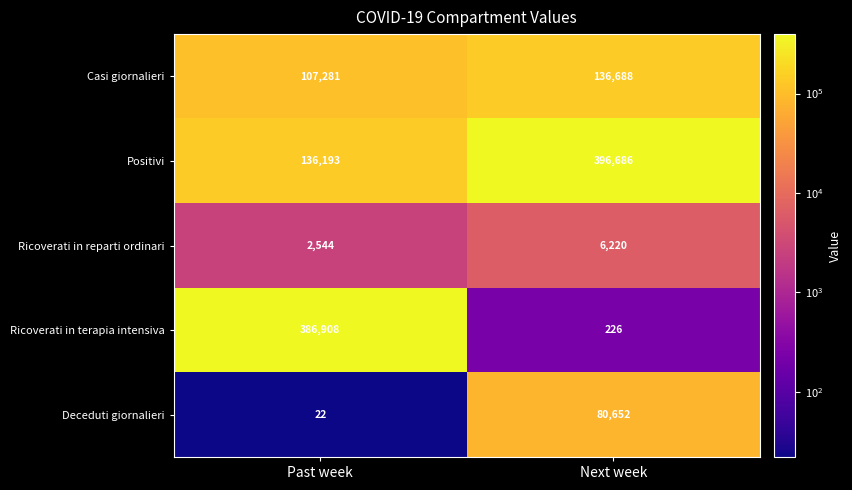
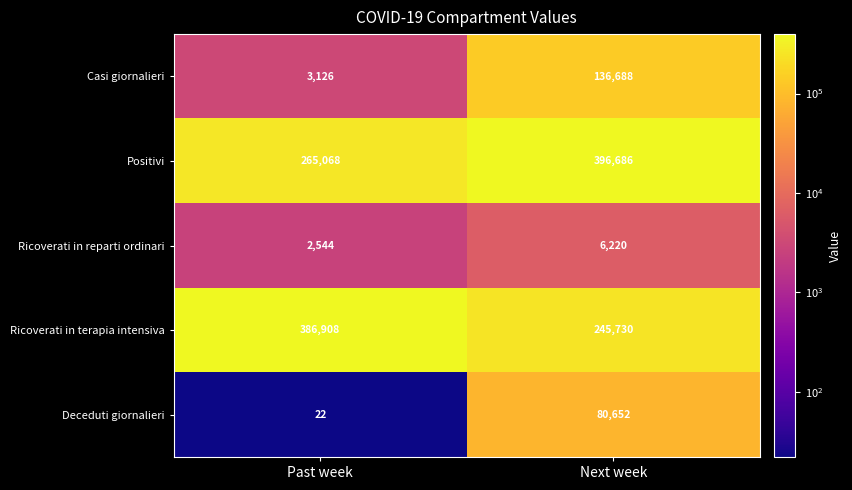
  {
    "Casi giornalieri": {
-     "Past week": "107,281",
+     "Past week": "3,126",
      "Next week": "136,688"
    },
    "Positivi": {
-     "Past week": "136,193",
+     "Past week": "265,068",
      "Next week": "396,686"
    },
    "Ricoverati in reparti ordinari": {
      "Past week": "2,544",
      "Next week": "6,220"
    },
    "Ricoverati in terapia intensiva": {
      "Past week": "386,908",
-     "Next week": "226"
+     "Next week": "245,730"
    },
    "Deceduti giornalieri": {
      "Past week": "22",
      "Next week": "80,652"
    }
  }
